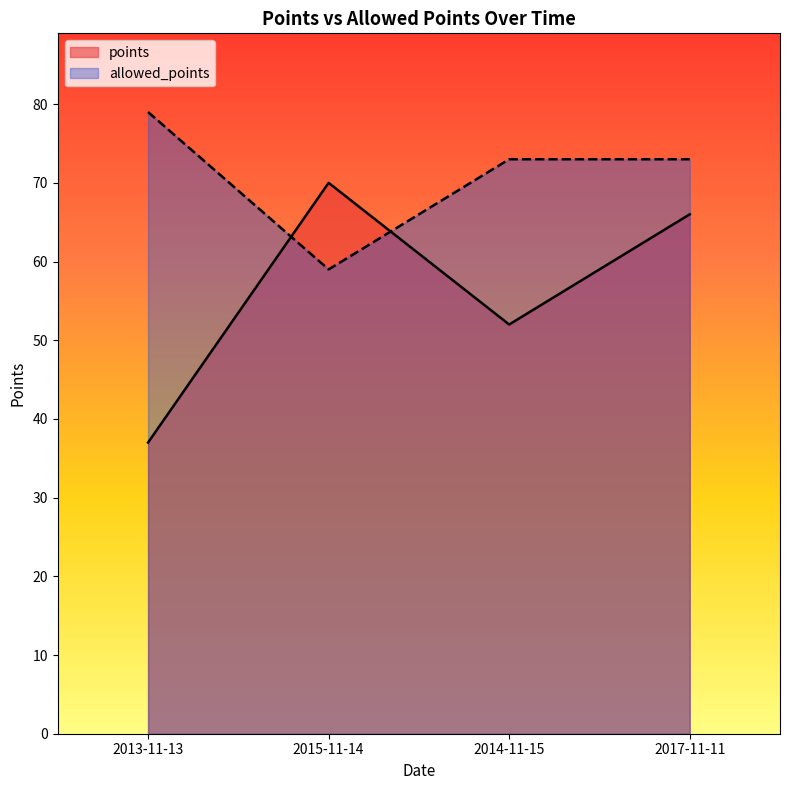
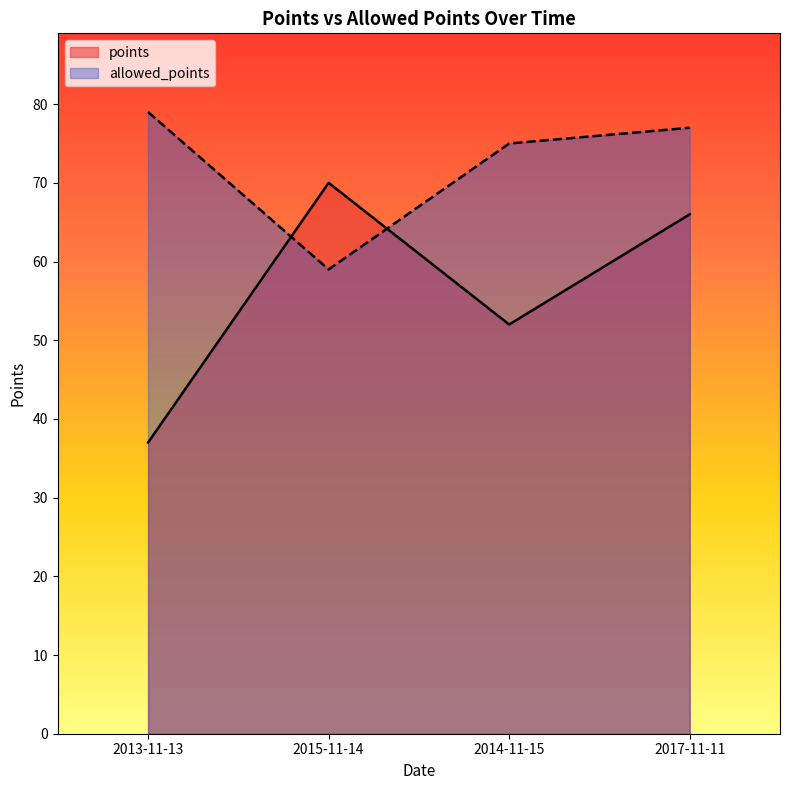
  {
    "points": {
      "2013-11-13": 37,
      "2015-11-14": 70,
      "2014-11-15": 52,
      "2017-11-11": 66
    },
    "allowed_points": {
      "2013-11-13": 79,
      "2015-11-14": 59,
-     "2014-11-15": 73,
-     "2017-11-11": 73
+     "2014-11-15": 75,
+     "2017-11-11": 77
    }
  }
